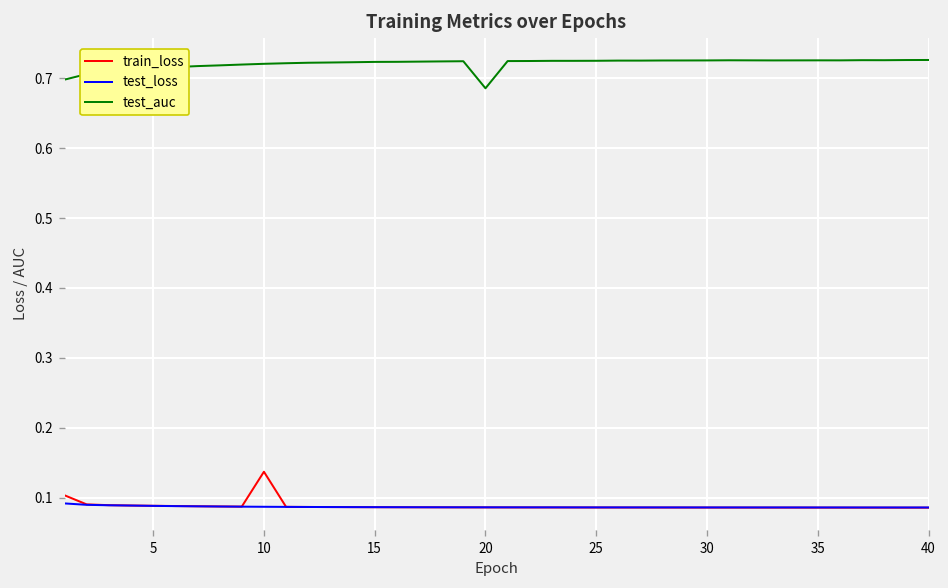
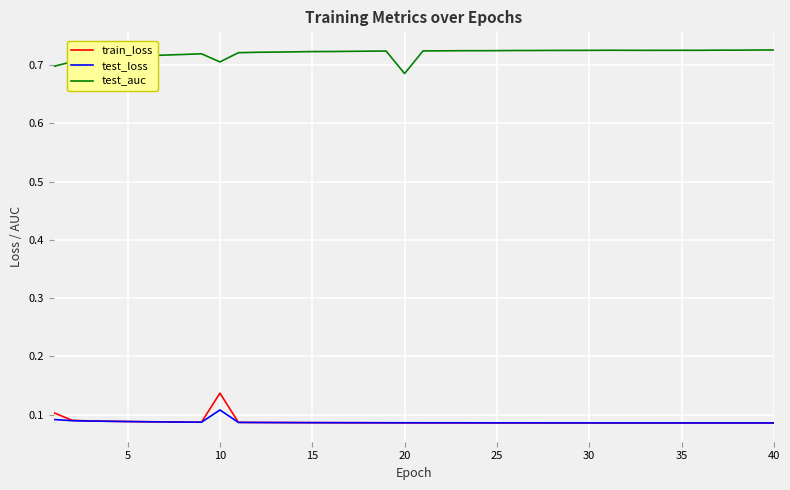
  {
    "train_loss": {
      "10": 0.14
    },
    "test_loss": {
-     "10": 0.09
+     "10": 0.11
    },
    "test_auc": {
-     "10": 0.72,
+     "10": 0.71,
      "15": 0.72,
      "20": 0.69,
      "25": 0.73,
      "30": 0.73,
      "35": 0.73,
      "40": 0.73
    }
  }
